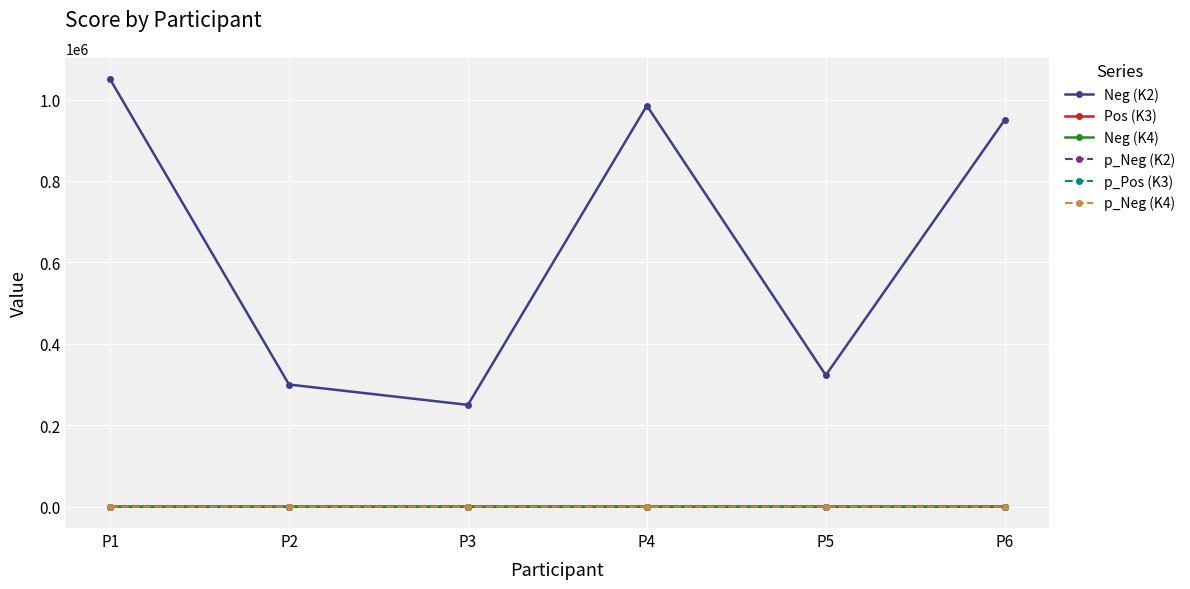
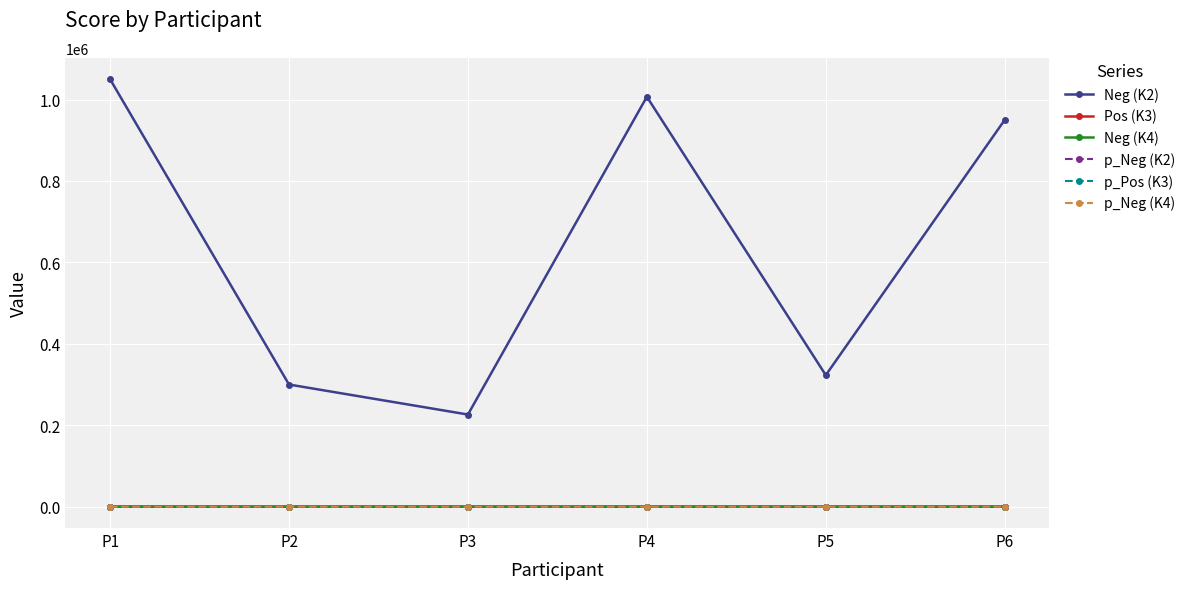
  {
    "Neg (K2)": {
      "P1": 1050000,
      "P2": 300000,
-     "P3": 250000,
-     "P4": 990000,
+     "P3": 230000,
+     "P4": 1010000,
      "P5": 320000,
      "P6": 950000
    },
    "p_Neg (K4)": {
      "P1": 0,
      "P2": 0,
      "P3": 0,
      "P4": 0,
      "P5": 0,
      "P6": 0
    }
  }
